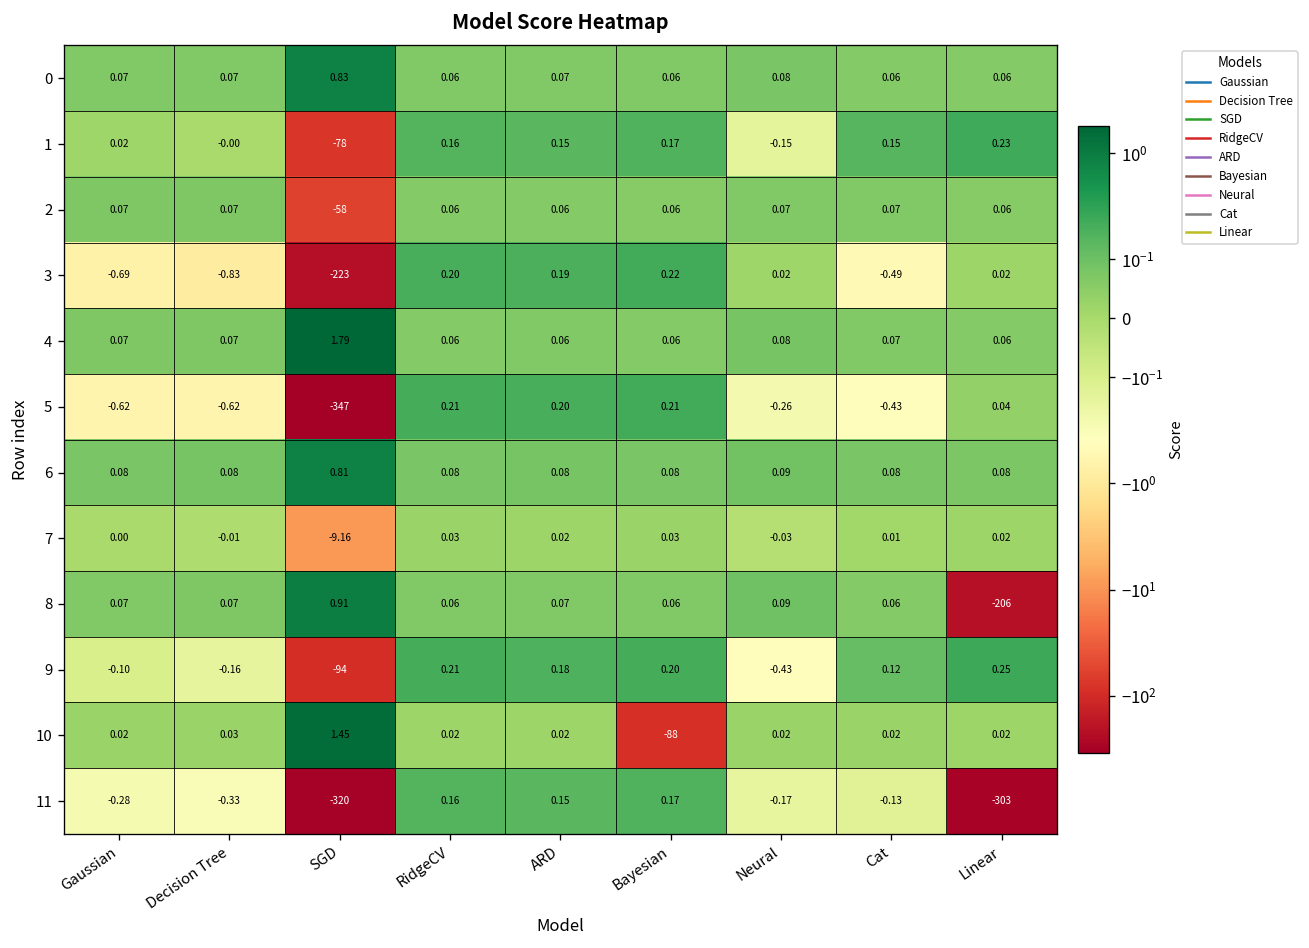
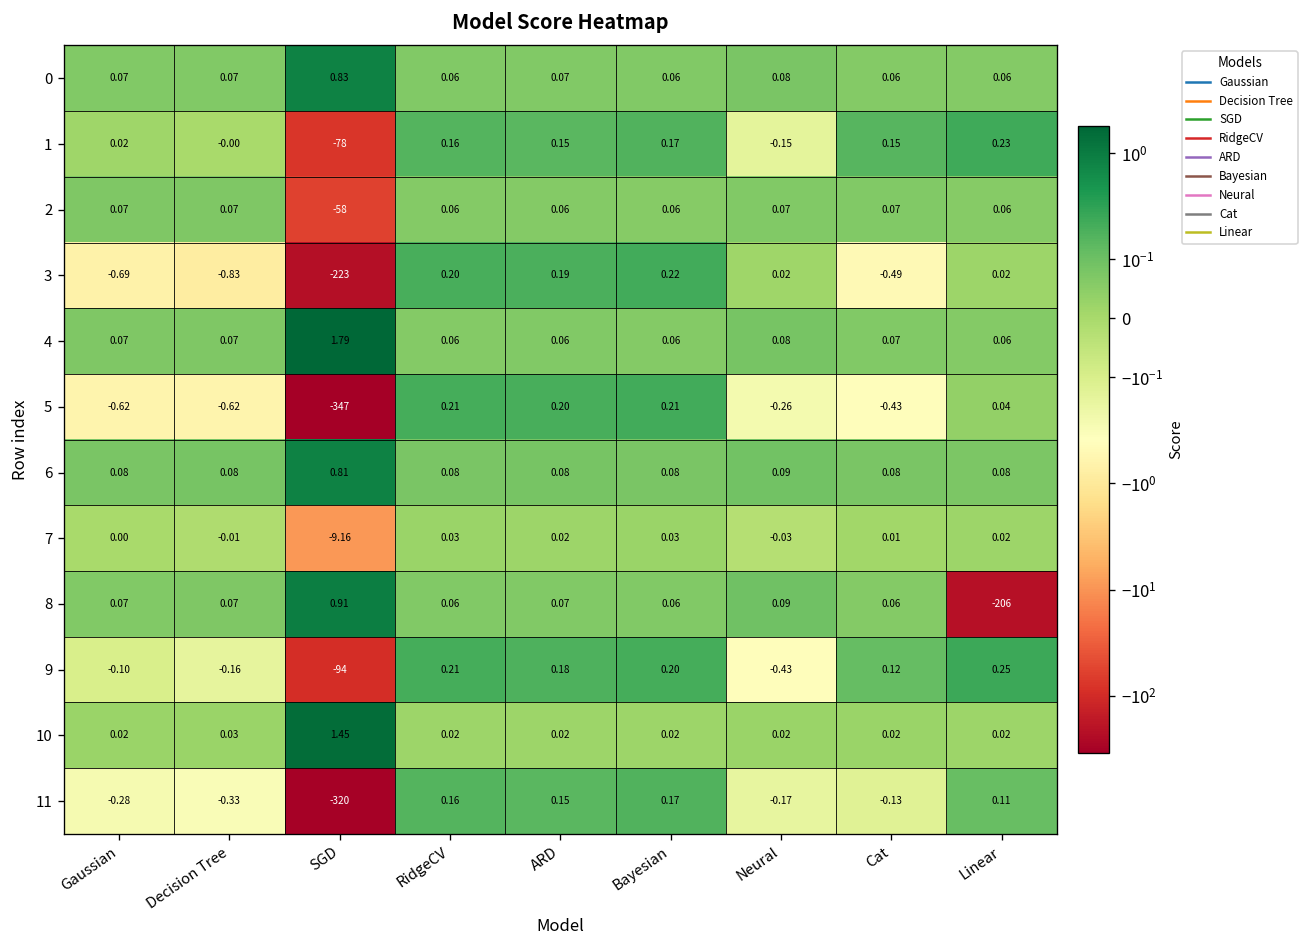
  {
    "0": {
      "Gaussian": 0.07,
      "Decision Tree": 0.07,
      "SGD": 0.83,
      "RidgeCV": 0.06,
      "ARD": 0.07,
      "Bayesian": 0.06,
      "Neural": 0.08,
      "Cat": 0.06,
      "Linear": 0.06
    },
    "1": {
      "Gaussian": 0.02,
      "Decision Tree": -0.00,
      "SGD": -78,
      "RidgeCV": 0.16,
      "ARD": 0.15,
      "Bayesian": 0.17,
      "Neural": -0.15,
      "Cat": 0.15,
      "Linear": 0.23
    },
    "2": {
      "Gaussian": 0.07,
      "Decision Tree": 0.07,
      "SGD": -58,
      "RidgeCV": 0.06,
      "ARD": 0.06,
      "Bayesian": 0.06,
      "Neural": 0.07,
      "Cat": 0.07,
      "Linear": 0.06
    },
    "3": {
      "Gaussian": -0.69,
      "Decision Tree": -0.83,
      "SGD": -223,
      "RidgeCV": 0.20,
      "ARD": 0.19,
      "Bayesian": 0.22,
      "Neural": 0.02,
      "Cat": -0.49,
      "Linear": 0.02
    },
    "4": {
      "Gaussian": 0.07,
      "Decision Tree": 0.07,
      "SGD": 1.79,
      "RidgeCV": 0.06,
      "ARD": 0.06,
      "Bayesian": 0.06,
      "Neural": 0.08,
      "Cat": 0.07,
      "Linear": 0.06
    },
    "5": {
      "Gaussian": -0.62,
      "Decision Tree": -0.62,
      "SGD": -347,
      "RidgeCV": 0.21,
      "ARD": 0.20,
      "Bayesian": 0.21,
      "Neural": -0.26,
      "Cat": -0.43,
      "Linear": 0.04
    },
    "6": {
      "Gaussian": 0.08,
      "Decision Tree": 0.08,
      "SGD": 0.81,
      "RidgeCV": 0.08,
      "ARD": 0.08,
      "Bayesian": 0.08,
      "Neural": 0.09,
      "Cat": 0.08,
      "Linear": 0.08
    },
    "7": {
      "Gaussian": 0.00,
      "Decision Tree": -0.01,
      "SGD": -9.16,
      "RidgeCV": 0.03,
      "ARD": 0.02,
      "Bayesian": 0.03,
      "Neural": -0.03,
      "Cat": 0.01,
      "Linear": 0.02
    },
    "8": {
      "Gaussian": 0.07,
      "Decision Tree": 0.07,
      "SGD": 0.91,
      "RidgeCV": 0.06,
      "ARD": 0.07,
      "Bayesian": 0.06,
      "Neural": 0.09,
      "Cat": 0.06,
      "Linear": -206
    },
    "9": {
      "Gaussian": -0.10,
      "Decision Tree": -0.16,
      "SGD": -94,
      "RidgeCV": 0.21,
      "ARD": 0.18,
      "Bayesian": 0.20,
      "Neural": -0.43,
      "Cat": 0.12,
      "Linear": 0.25
    },
    "10": {
      "Gaussian": 0.02,
      "Decision Tree": 0.03,
      "SGD": 1.45,
      "RidgeCV": 0.02,
      "ARD": 0.02,
-     "Bayesian": -88,
+     "Bayesian": 0.02,
      "Neural": 0.02,
      "Cat": 0.02,
      "Linear": 0.02
    },
    "11": {
      "Gaussian": -0.28,
      "Decision Tree": -0.33,
      "SGD": -320,
      "RidgeCV": 0.16,
      "ARD": 0.15,
      "Bayesian": 0.17,
      "Neural": -0.17,
      "Cat": -0.13,
-     "Linear": -303
+     "Linear": 0.11
    }
  }
